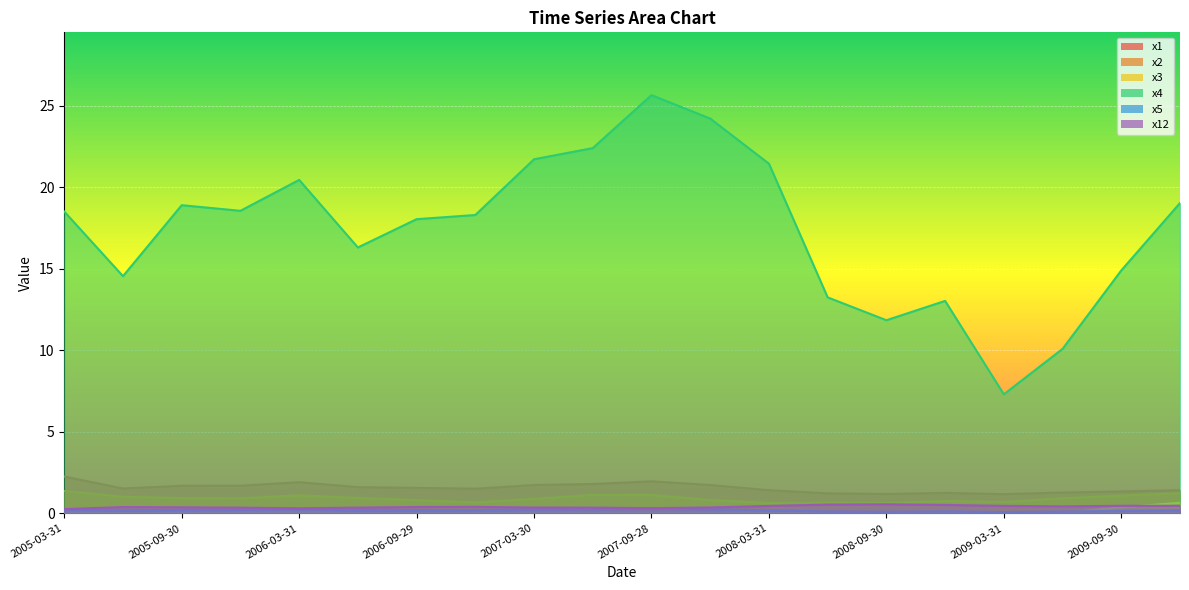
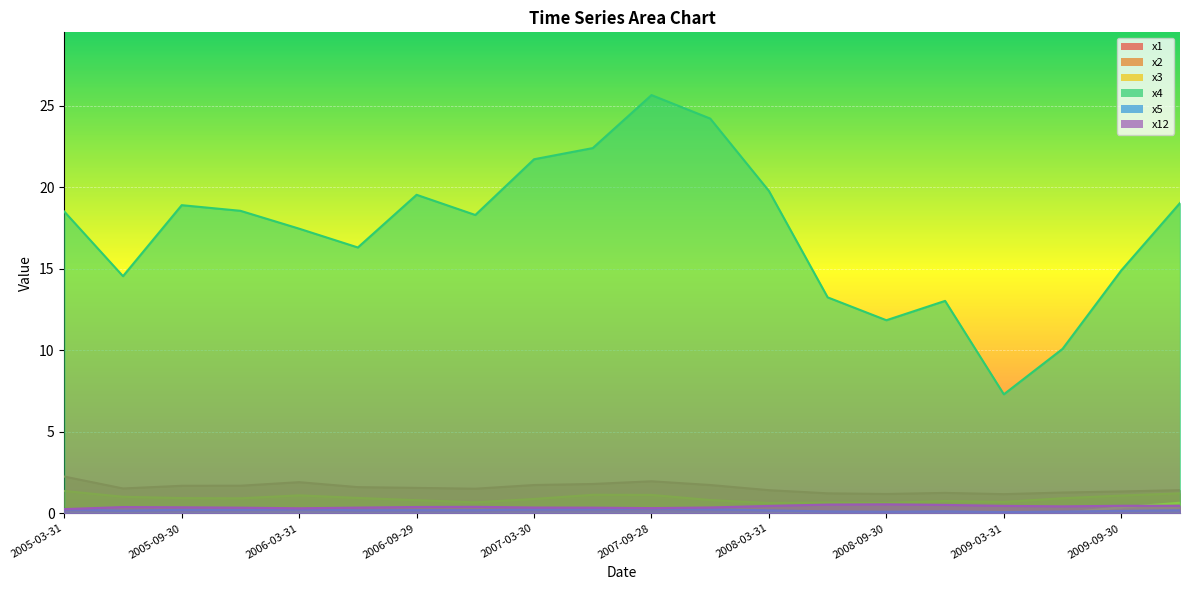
  {
    "x3": {
      "2005-03-31": 0.0,
      "2005-09-30": 0.0,
      "2006-03-31": 0.1,
      "2006-09-29": 0.0,
      "2007-03-30": 0.0,
      "2007-09-28": 0.0,
      "2008-03-31": 0.0
    },
    "x4": {
      "2005-03-31": 18.5,
      "2005-09-30": 18.9,
-     "2006-03-31": 20.5,
-     "2006-09-29": 18.0,
+     "2006-03-31": 17.5,
+     "2006-09-29": 19.5,
      "2007-03-30": 21.7,
      "2007-09-28": 25.7,
-     "2008-03-31": 21.5,
+     "2008-03-31": 19.8,
      "2008-09-30": 11.8,
      "2009-03-31": 7.3,
      "2009-09-30": 14.9
    },
    "x5": {
      "2006-09-29": 0.2,
      "2008-03-31": 0.2,
      "2009-09-30": 0.2
    },
    "x12": {
      "2006-09-29": 0.4,
      "2008-03-31": 0.5,
      "2009-03-31": 0.5
    }
  }
